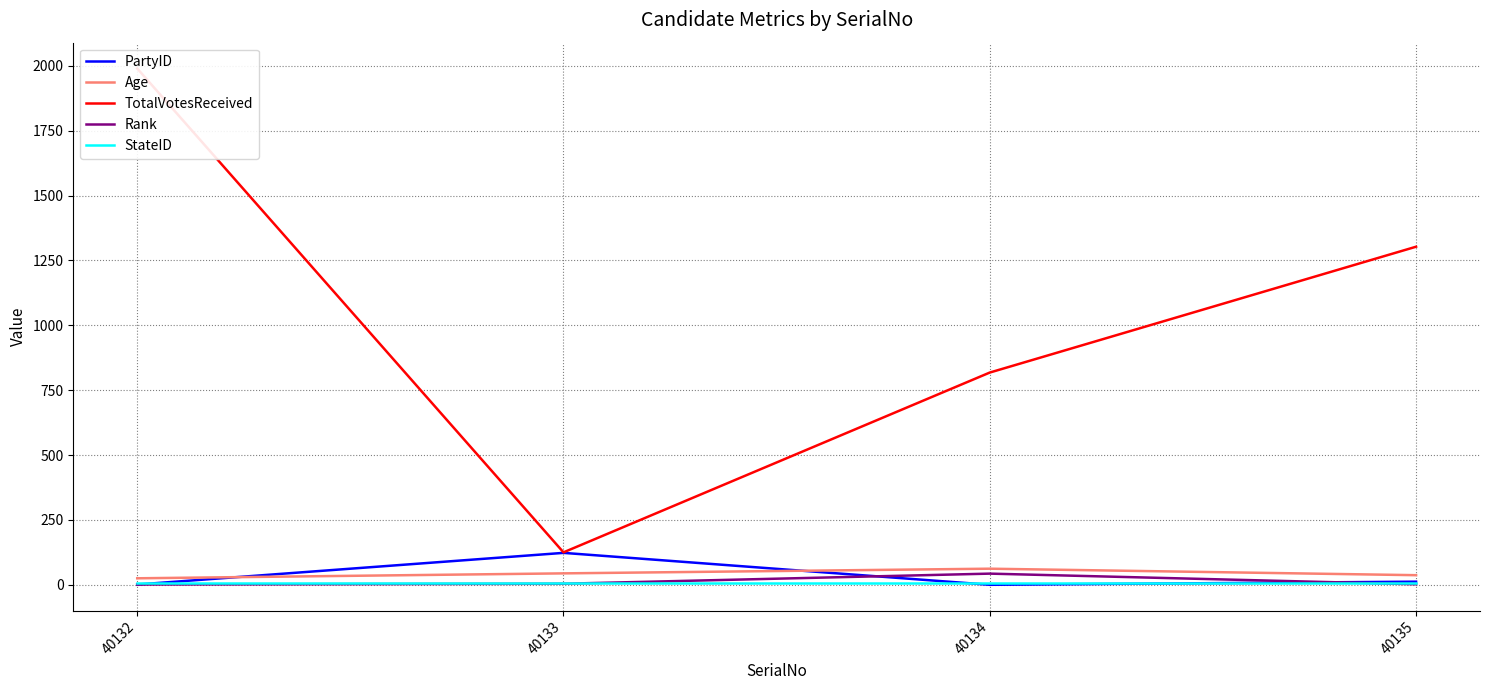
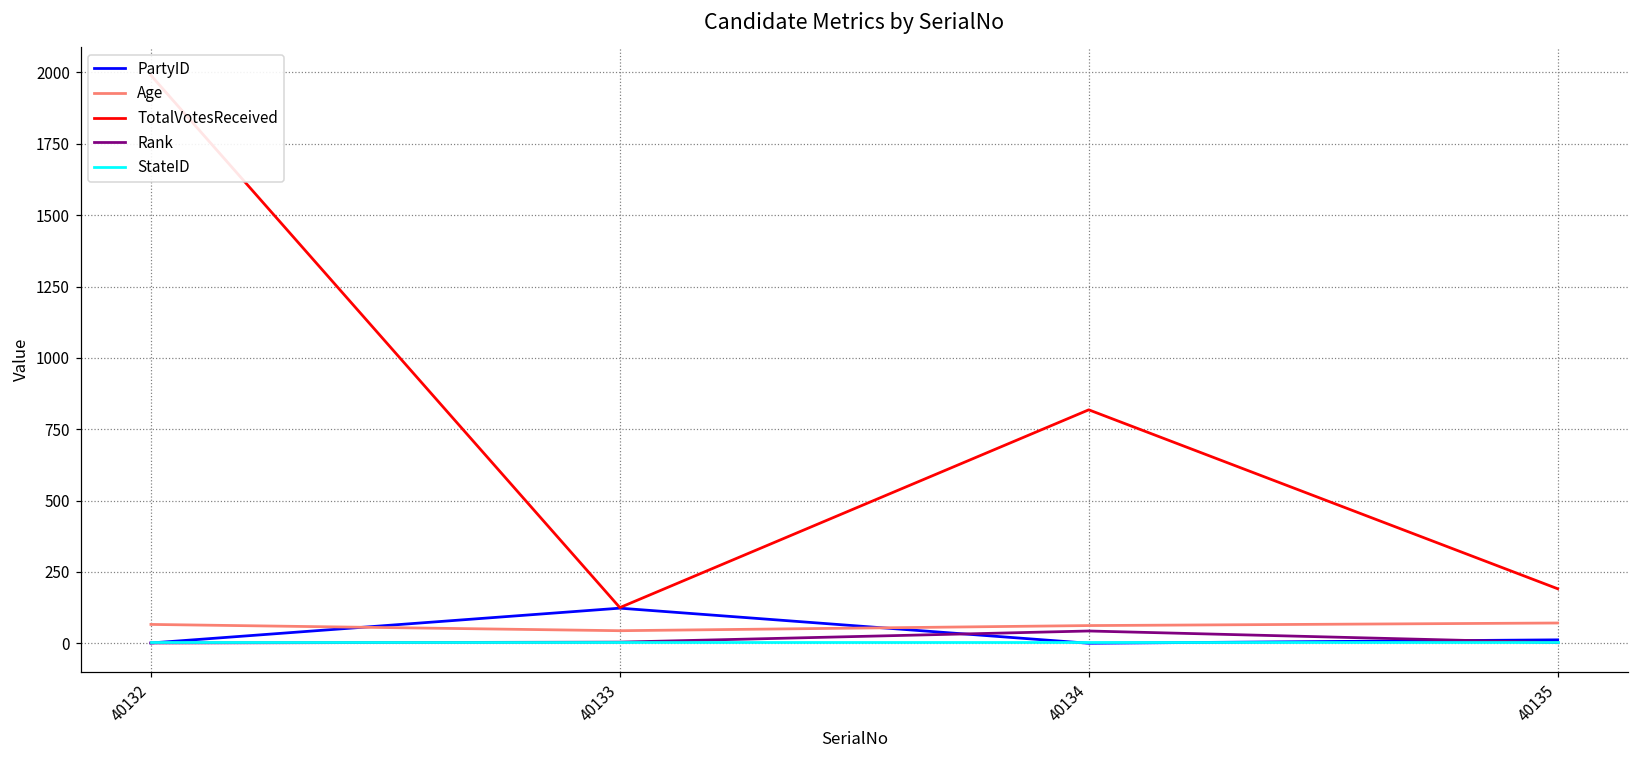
  {
    "Age": {
-     "40132": 30,
+     "40132": 70,
      "40133": 40,
      "40134": 60,
-     "40135": 40
+     "40135": 70
    },
    "TotalVotesReceived": {
      "40134": 820,
-     "40135": 1300
+     "40135": 190
    },
    "Rank": {
      "40134": 40
    }
  }
